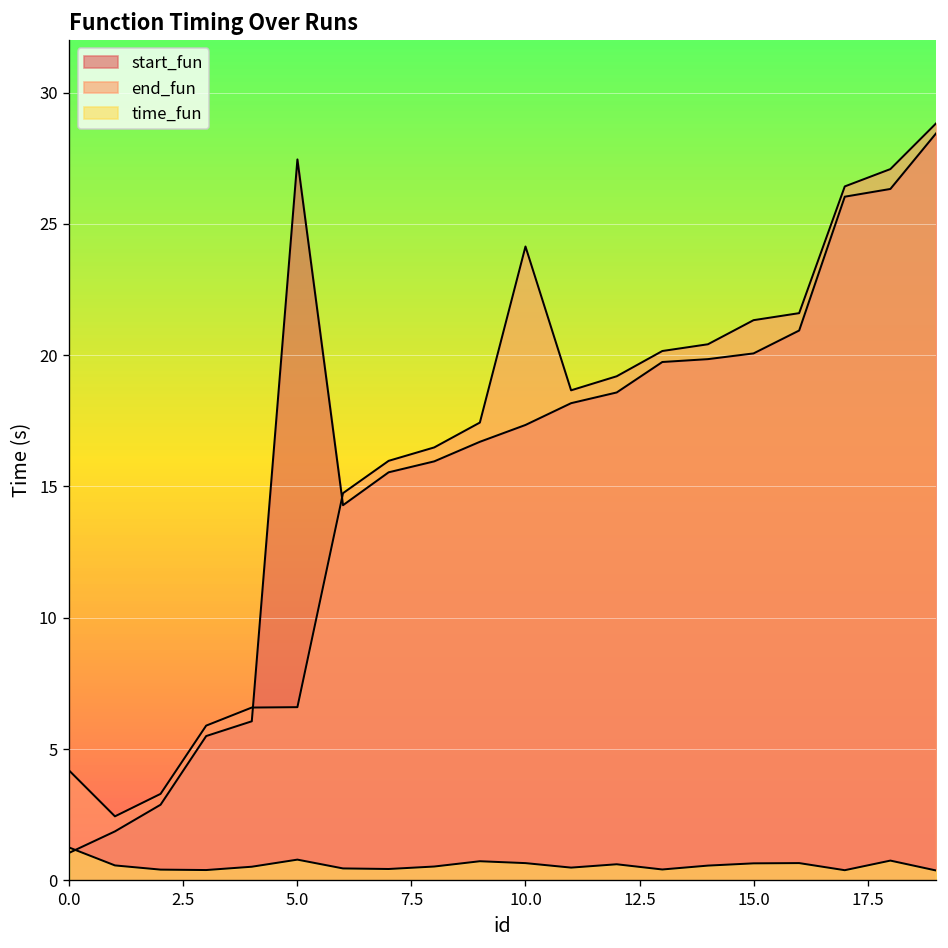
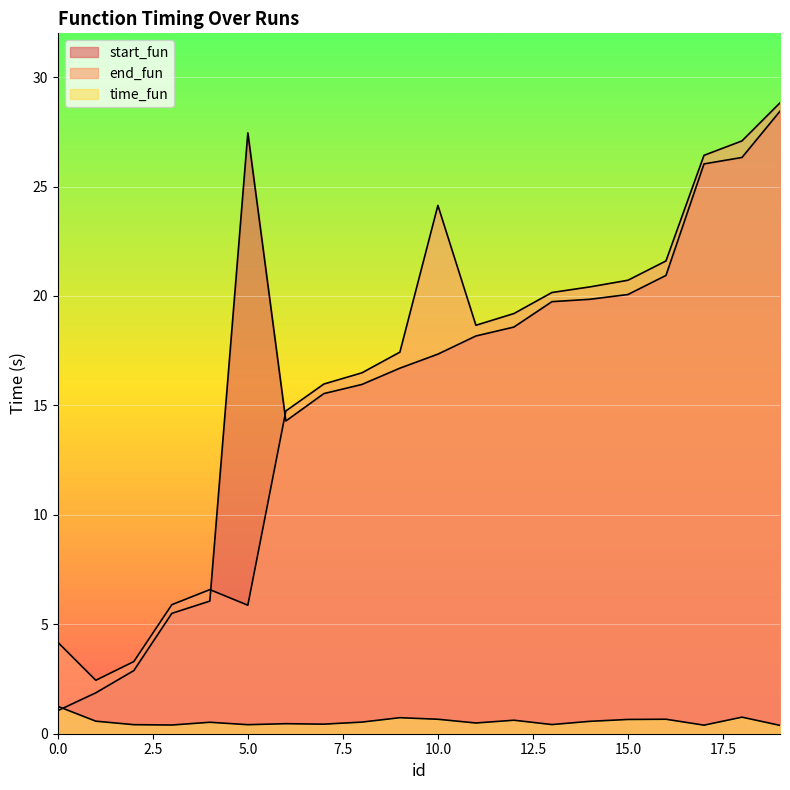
  {
    "start_fun": {
      "0.0": 1.1,
      "5.0": 27.5,
      "10.0": 17.3,
      "15.0": 20.1
    },
    "end_fun": {
      "0.0": 4.2,
-     "5.0": 6.6,
+     "5.0": 5.9,
      "10.0": 24.1,
-     "15.0": 21.3
+     "15.0": 20.7
    },
    "time_fun": {
      "0.0": 1.3,
-     "5.0": 0.8,
+     "5.0": 0.4,
      "10.0": 0.7,
      "15.0": 0.7
    }
  }
